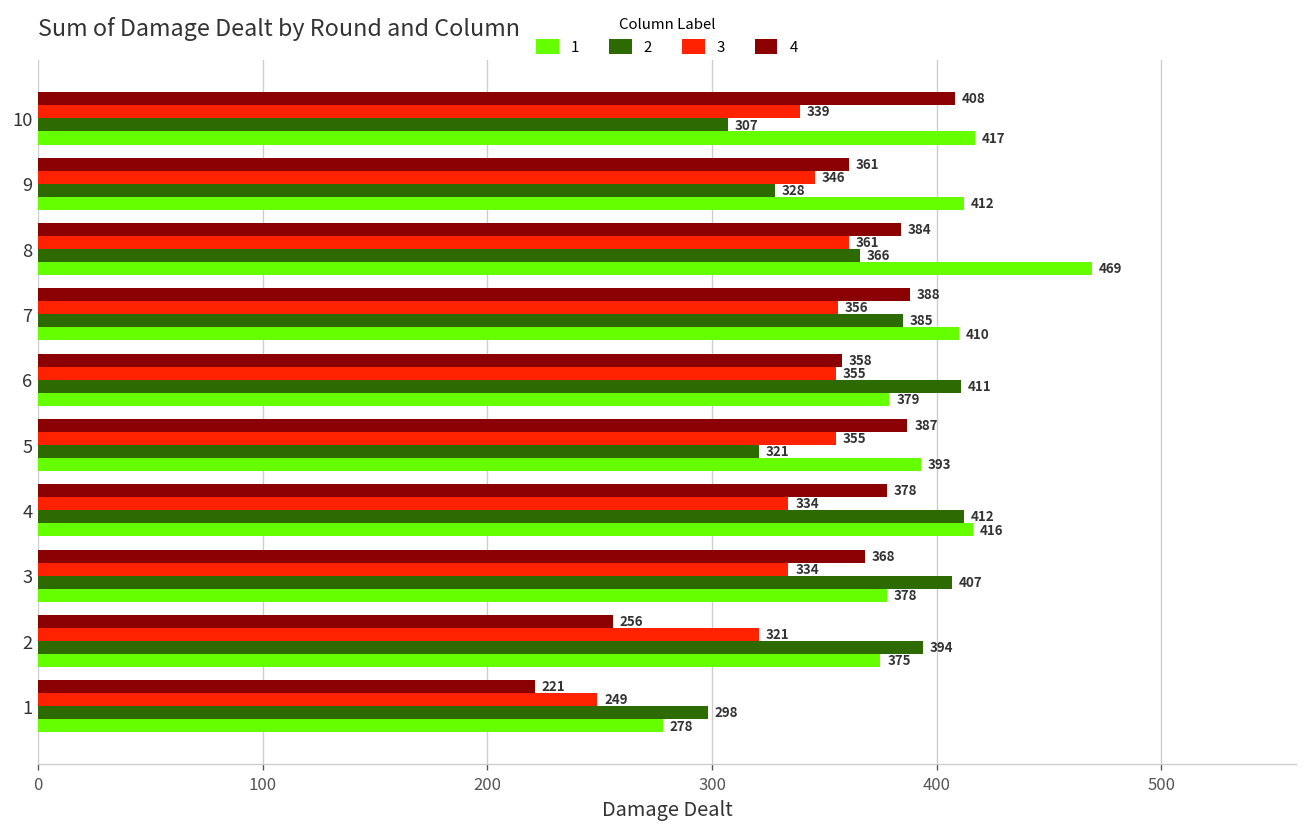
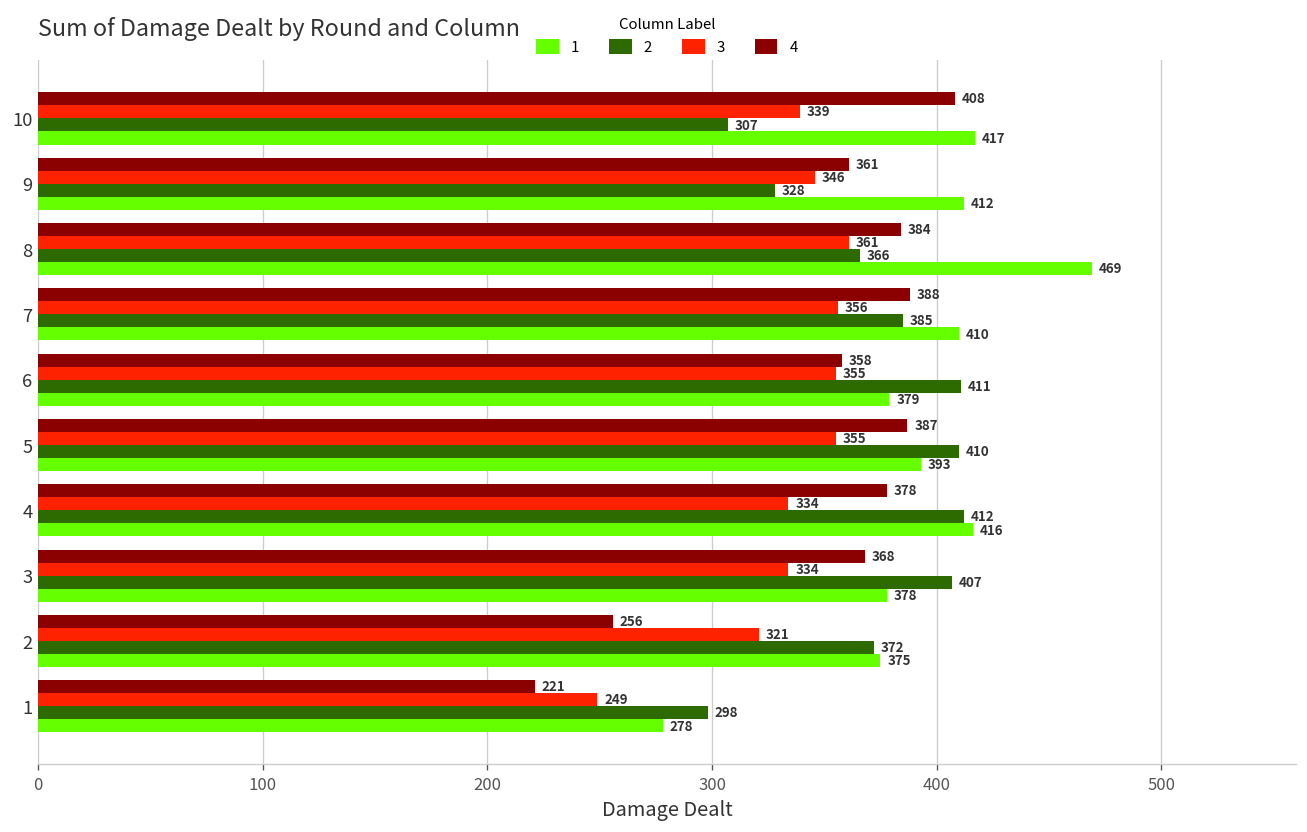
  {
    "1": {
      "10": 417,
      "9": 412,
      "8": 469,
      "7": 410,
      "6": 379,
      "5": 393,
      "4": 416,
      "3": 378,
      "2": 375,
      "1": 278
    },
    "2": {
      "10": 307,
      "9": 328,
      "8": 366,
      "7": 385,
      "6": 411,
-     "5": 321,
+     "5": 410,
      "4": 412,
      "3": 407,
-     "2": 394,
+     "2": 372,
      "1": 298
    },
    "3": {
      "10": 339,
      "9": 346,
      "8": 361,
      "7": 356,
      "6": 355,
      "5": 355,
      "4": 334,
      "3": 334,
      "2": 321,
      "1": 249
    },
    "4": {
      "10": 408,
      "9": 361,
      "8": 384,
      "7": 388,
      "6": 358,
      "5": 387,
      "4": 378,
      "3": 368,
      "2": 256,
      "1": 221
    }
  }
